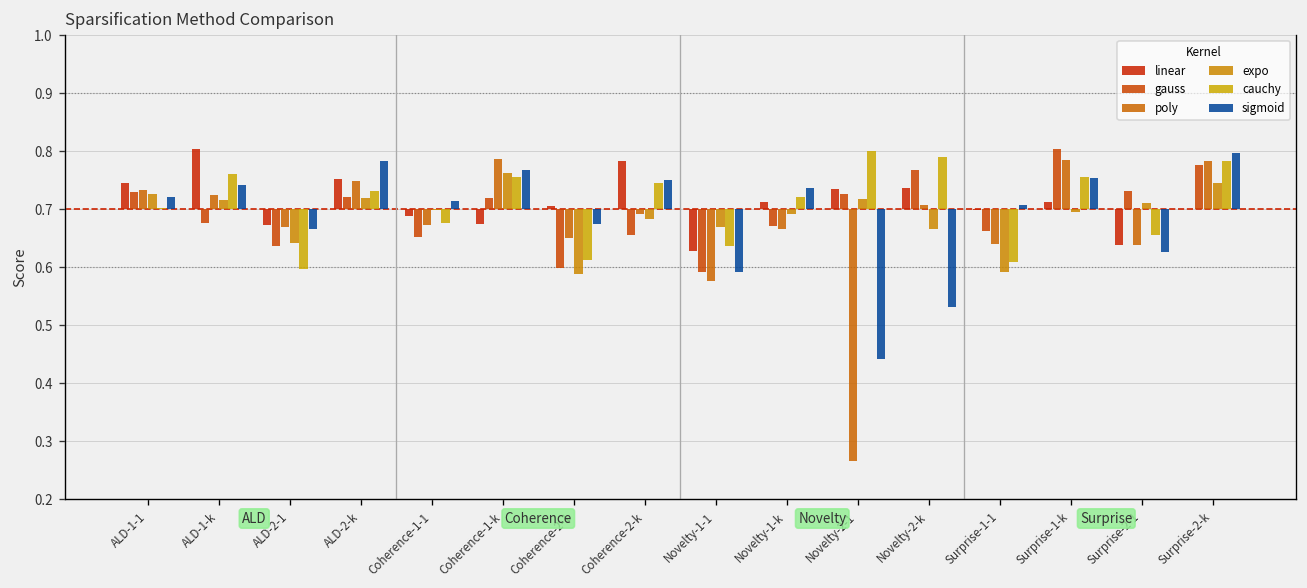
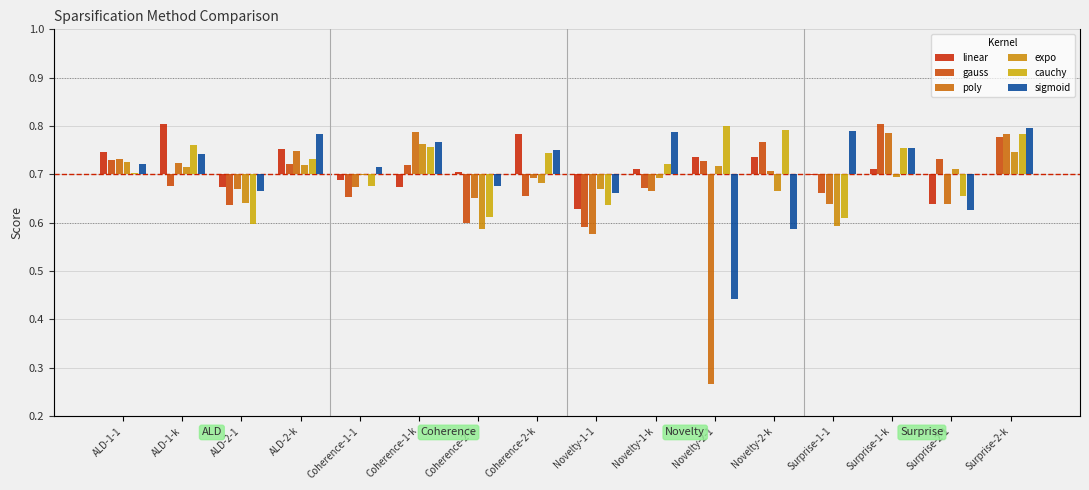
  {
    "sigmoid": {
      "ALD-1-1": 0.72,
      "ALD-1-k": 0.74,
      "ALD-2-1": 0.67,
      "ALD-2-k": 0.78,
      "Coherence-1-1": 0.71,
      "Coherence-1-k": 0.77,
      "Coherence-2-1": 0.67,
      "Coherence-2-k": 0.75,
-     "Novelty-1-1": 0.59,
-     "Novelty-1-k": 0.74,
+     "Novelty-1-1": 0.66,
+     "Novelty-1-k": 0.79,
      "Novelty-2-1": 0.44,
-     "Novelty-2-k": 0.53,
-     "Surprise-1-1": 0.71,
+     "Novelty-2-k": 0.59,
+     "Surprise-1-1": 0.79,
      "Surprise-1-k": 0.75,
      "Surprise-2-1": 0.63,
      "Surprise-2-k": 0.80
    }
  }
